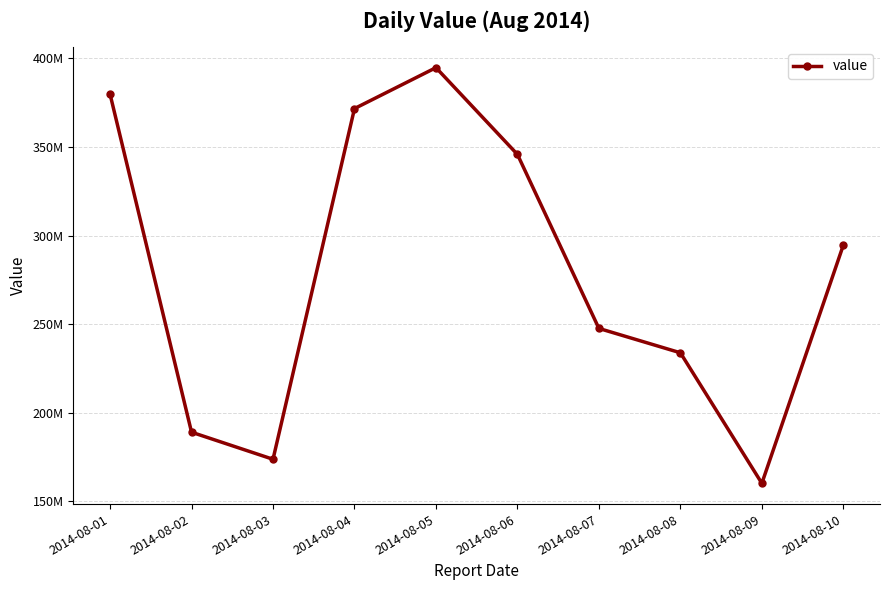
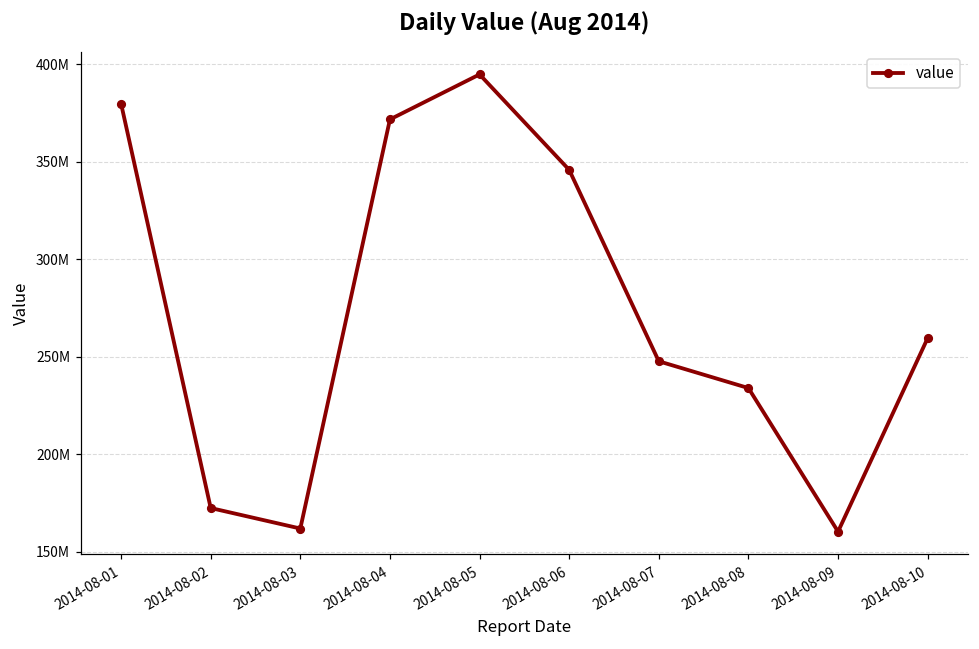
  {
    "2014-08-01": 380000000,
-   "2014-08-02": 189000000,
-   "2014-08-03": 174000000,
+   "2014-08-02": 172000000,
+   "2014-08-03": 162000000,
    "2014-08-04": 372000000,
    "2014-08-05": 395000000,
    "2014-08-06": 346000000,
    "2014-08-07": 248000000,
    "2014-08-08": 234000000,
    "2014-08-09": 160000000,
-   "2014-08-10": 295000000
+   "2014-08-10": 260000000
  }
